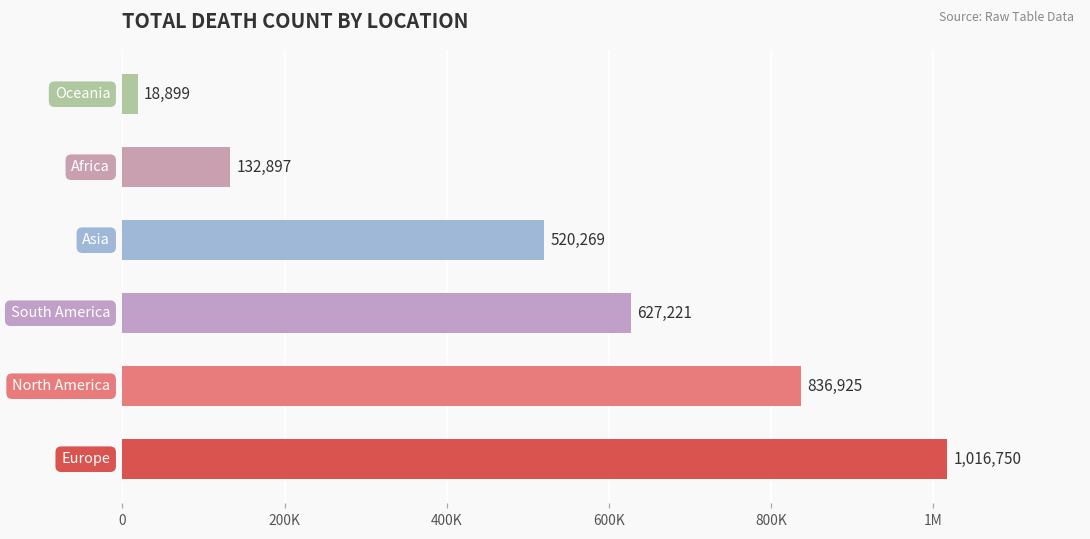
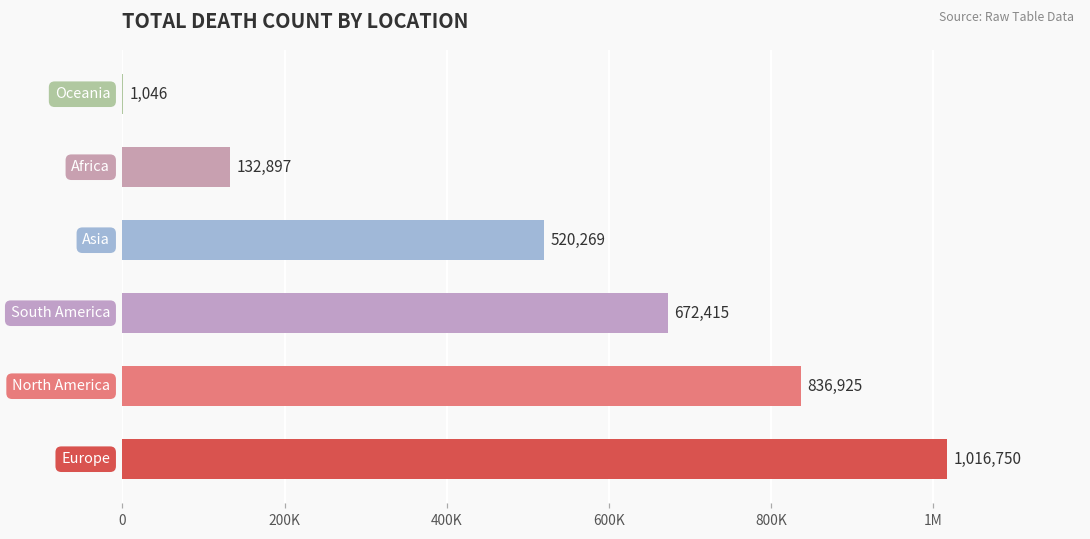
  {
-   "Oceania": "18,899",
+   "Oceania": "1,046",
    "Africa": "132,897",
    "Asia": "520,269",
-   "South America": "627,221",
+   "South America": "672,415",
    "North America": "836,925",
    "Europe": "1,016,750"
  }
